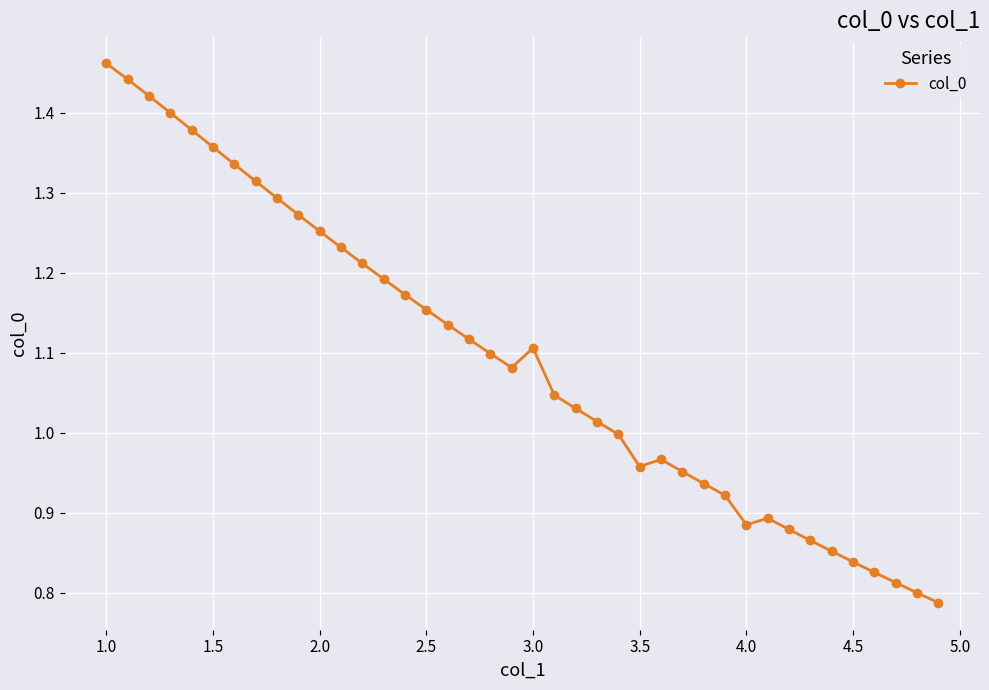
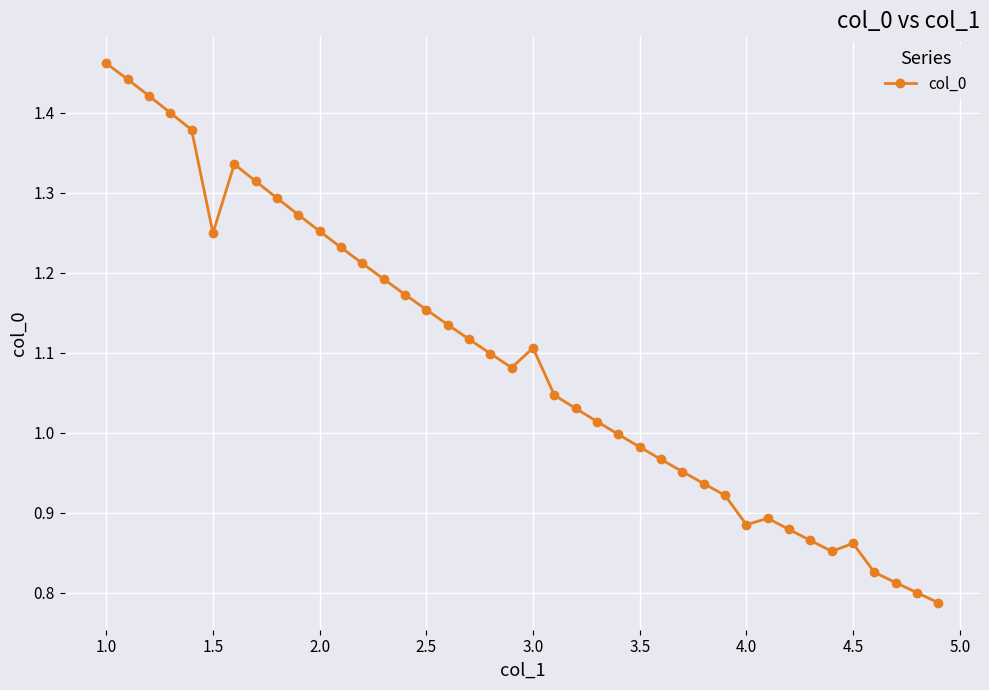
  {
    "1.0": 1.46,
-   "1.5": 1.36,
+   "1.5": 1.25,
    "2.0": 1.25,
    "2.5": 1.15,
    "3.0": 1.11,
-   "3.5": 0.96,
+   "3.5": 0.98,
    "4.0": 0.88,
-   "4.5": 0.84
+   "4.5": 0.86
  }
